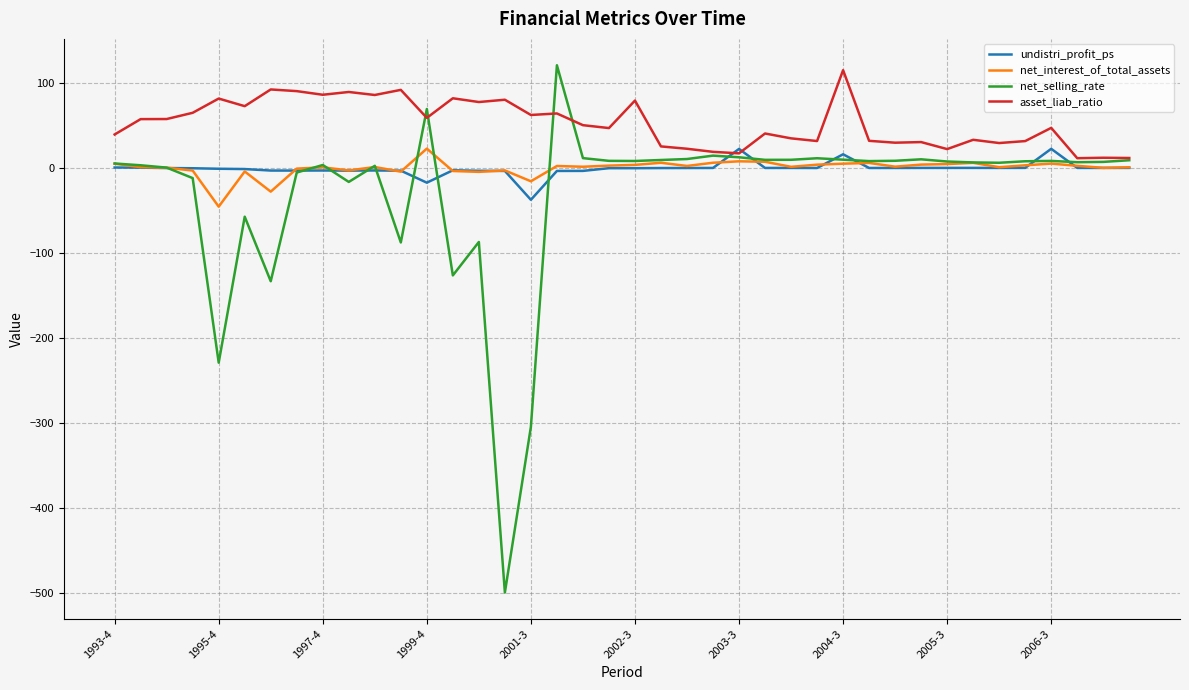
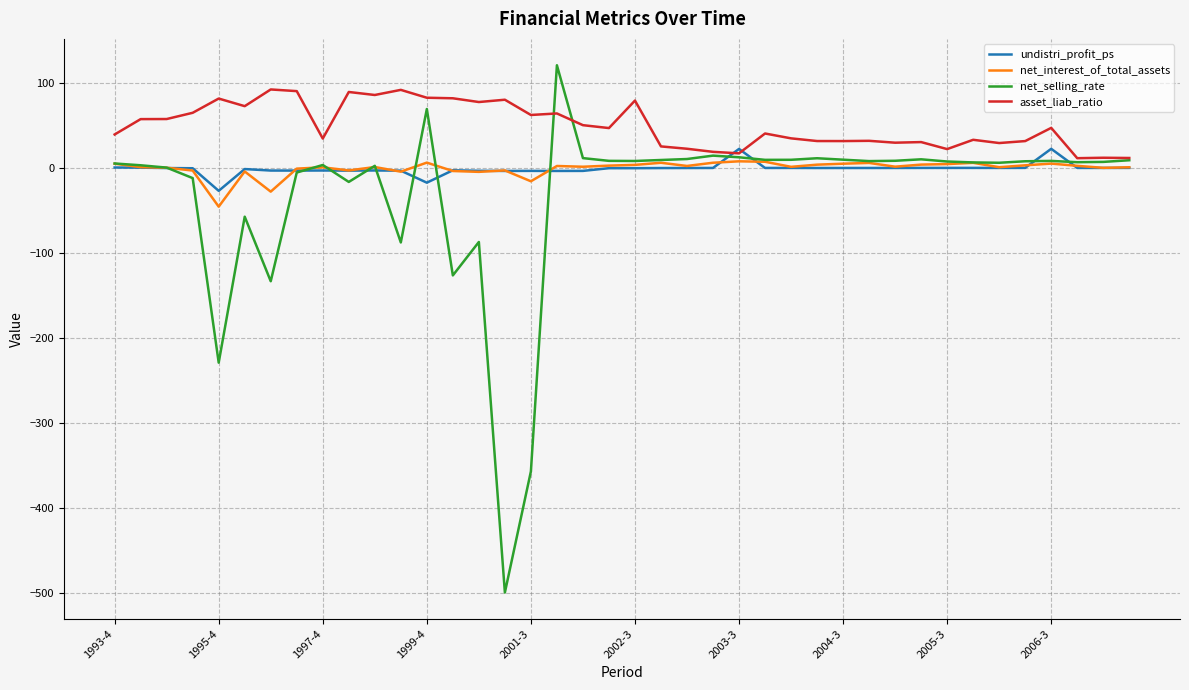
  {
    "undistri_profit_ps": {
      "1993-4": 0,
-     "1995-4": 0,
+     "1995-4": -30,
      "1997-4": 0,
      "1999-4": -20,
-     "2001-3": -40,
+     "2001-3": 0,
      "2002-3": 0,
      "2003-3": 20,
-     "2004-3": 20,
+     "2004-3": 0,
      "2005-3": 0,
      "2006-3": 20
    },
    "net_interest_of_total_assets": {
      "1995-4": -50,
-     "1999-4": 20,
+     "1999-4": 10,
      "2001-3": -20,
      "2002-3": 0,
      "2003-3": 10,
      "2004-3": 10,
      "2005-3": 0,
      "2006-3": 10
    },
    "net_selling_rate": {
      "1995-4": -230,
      "1999-4": 70,
-     "2001-3": -300,
+     "2001-3": -360,
      "2002-3": 10,
      "2003-3": 10,
      "2004-3": 10,
      "2005-3": 10,
      "2006-3": 10
    },
    "asset_liab_ratio": {
      "1993-4": 40,
      "1995-4": 80,
-     "1997-4": 90,
-     "1999-4": 60,
+     "1997-4": 30,
+     "1999-4": 80,
      "2001-3": 60,
      "2002-3": 80,
      "2003-3": 20,
-     "2004-3": 120,
+     "2004-3": 30,
      "2005-3": 20,
      "2006-3": 50
    }
  }
